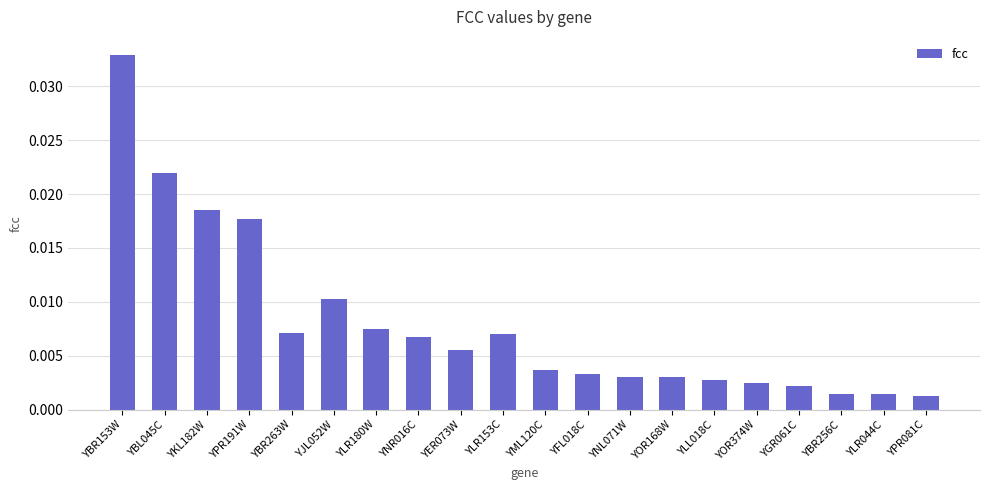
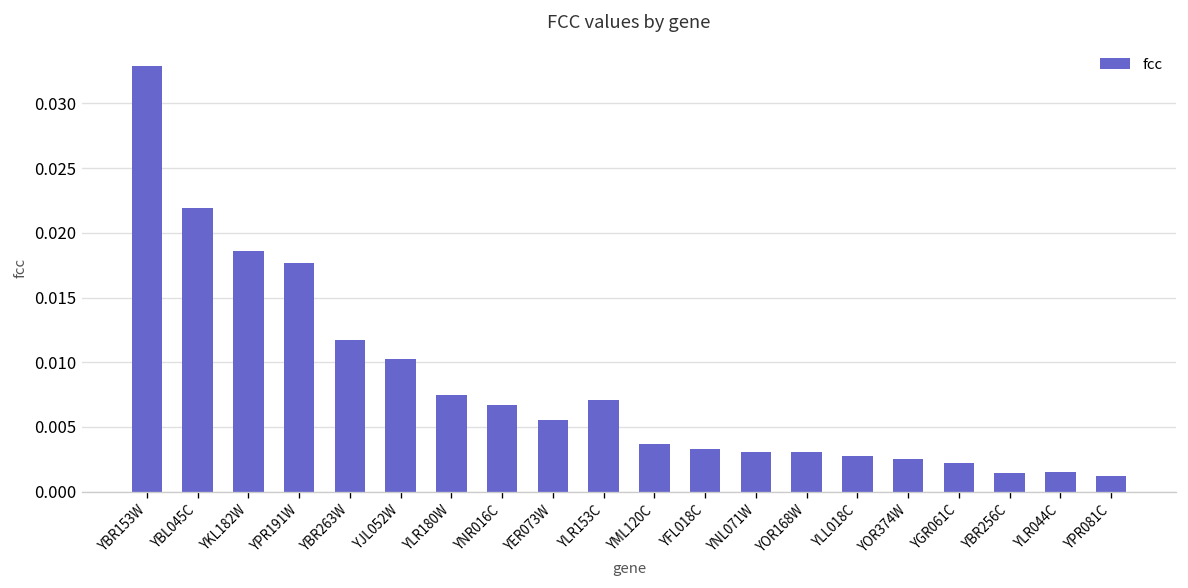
  {
    "YBR153W": 0.0329,
    "YBL045C": 0.0220,
    "YKL182W": 0.0186,
    "YPR191W": 0.0177,
-   "YBR263W": 0.0071,
+   "YBR263W": 0.0117,
    "YJL052W": 0.0102,
    "YLR180W": 0.0074,
    "YNR016C": 0.0067,
    "YER073W": 0.0056,
    "YLR153C": 0.0071,
    "YML120C": 0.0036,
    "YFL018C": 0.0033,
    "YNL071W": 0.0030,
    "YOR168W": 0.0030,
    "YLL018C": 0.0028,
    "YOR374W": 0.0025,
    "YGR061C": 0.0022,
    "YBR256C": 0.0015,
    "YLR044C": 0.0015,
    "YPR081C": 0.0012
  }
